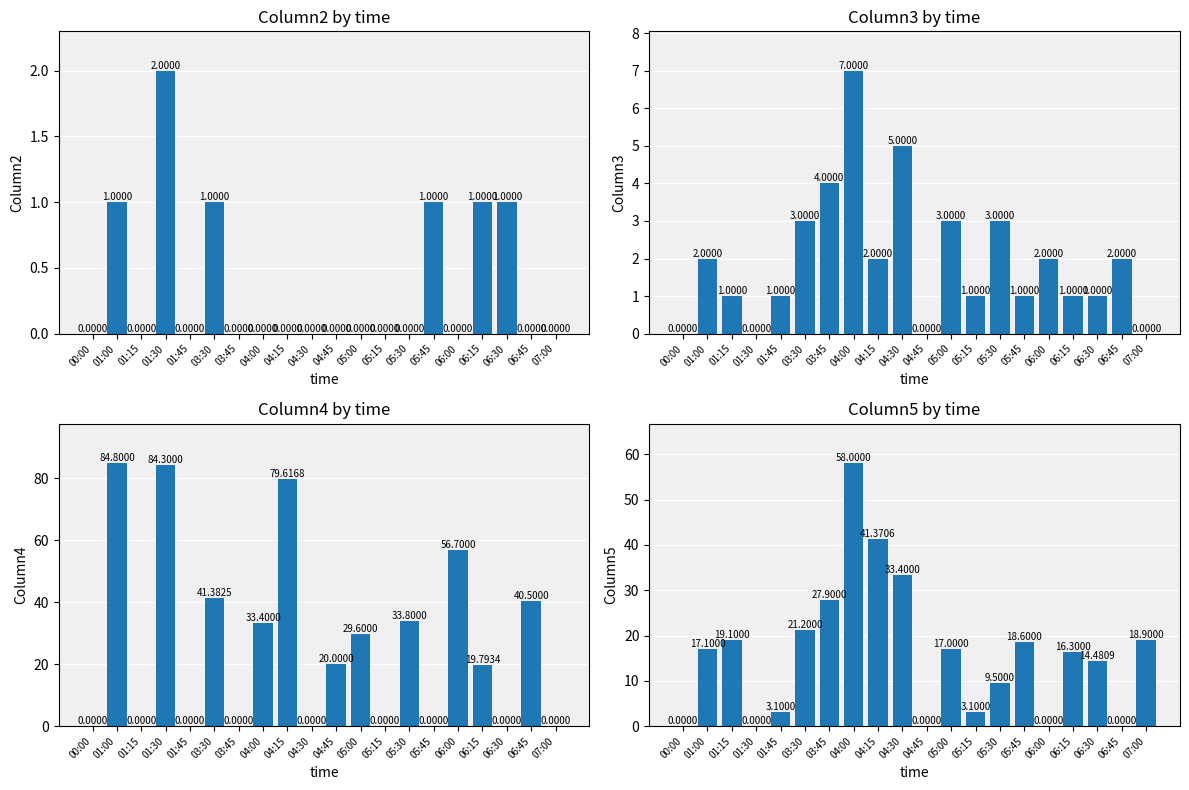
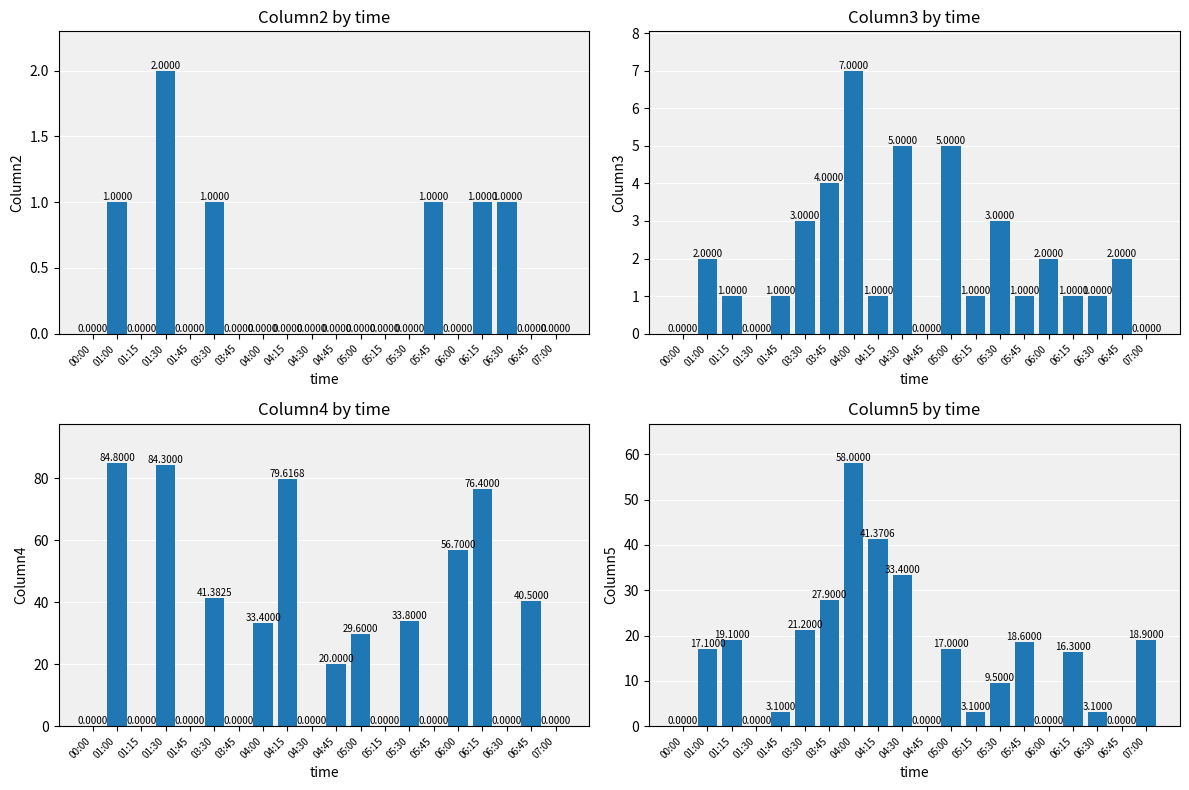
  {
    "Column2 by time": {
      "00:00": 0.0000,
      "01:00": 1.0000,
      "01:15": 0.0000,
      "01:30": 2.0000,
      "01:45": 0.0000,
      "03:30": 1.0000,
      "05:45": 1.0000,
      "06:00": 0.0000
    },
    "Column3 by time": {
      "00:00": 0.0000,
      "01:00": 2.0000,
      "01:15": 1.0000,
      "01:30": 0.0000,
      "01:45": 1.0000,
      "03:30": 3.0000,
      "03:45": 4.0000,
      "04:00": 7.0000,
-     "04:15": 2.0000,
+     "04:15": 1.0000,
      "04:30": 5.0000,
      "04:45": 0.0000,
-     "05:00": 3.0000,
+     "05:00": 5.0000,
      "05:15": 1.0000,
      "05:30": 3.0000,
      "05:45": 1.0000,
      "06:00": 2.0000,
      "06:45": 2.0000,
      "07:00": 0.0000
    },
    "Column4 by time": {
      "00:00": 0.0000,
      "01:00": 84.8000,
      "01:15": 0.0000,
      "01:30": 84.3000,
      "01:45": 0.0000,
      "03:30": 41.3825,
      "03:45": 0.0000,
      "04:00": 33.4000,
      "04:15": 79.6168,
      "04:30": 0.0000,
      "04:45": 20.0000,
      "05:00": 29.6000,
      "05:15": 0.0000,
      "05:30": 33.8000,
      "05:45": 0.0000,
      "06:00": 56.7000,
-     "06:15": 19.7934,
+     "06:15": 76.4000,
      "06:30": 0.0000,
      "06:45": 40.5000,
      "07:00": 0.0000
    },
    "Column5 by time": {
      "00:00": 0.0000,
      "01:00": 17.1000,
      "01:15": 19.1000,
      "01:30": 0.0000,
      "01:45": 3.1000,
      "03:30": 21.2000,
      "03:45": 27.9000,
      "04:00": 58.0000,
      "04:15": 41.3706,
      "04:30": 33.4000,
      "04:45": 0.0000,
      "05:00": 17.0000,
      "05:15": 3.1000,
      "05:30": 9.5000,
      "05:45": 18.6000,
      "06:00": 0.0000,
      "06:15": 16.3000,
-     "06:30": 14.4809,
+     "06:30": 3.1000,
      "06:45": 0.0000,
      "07:00": 18.9000
    }
  }
